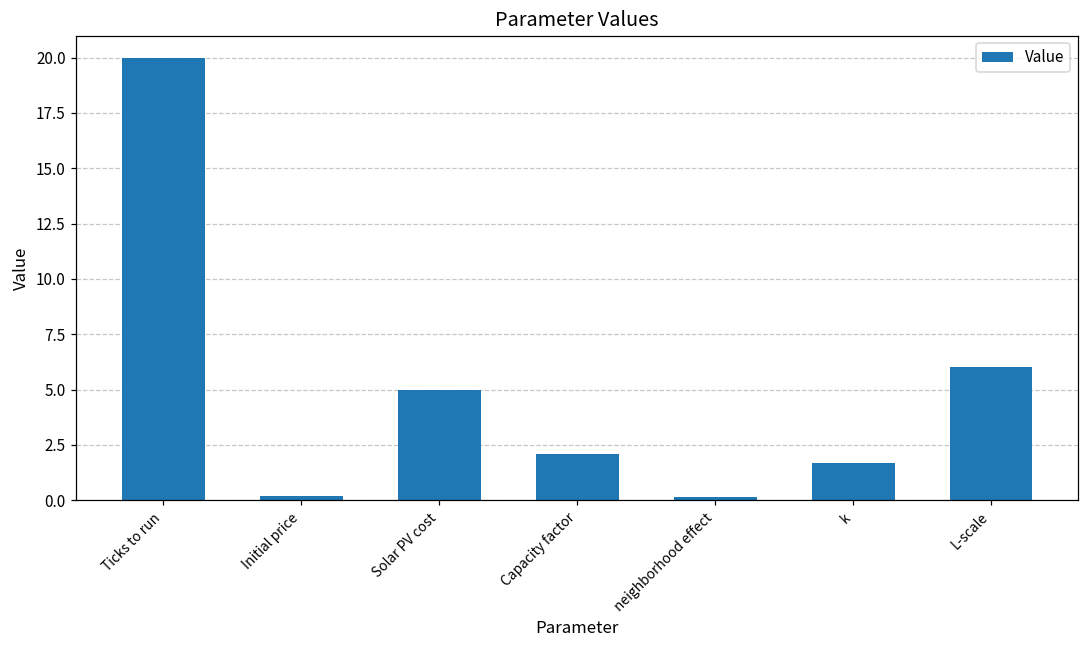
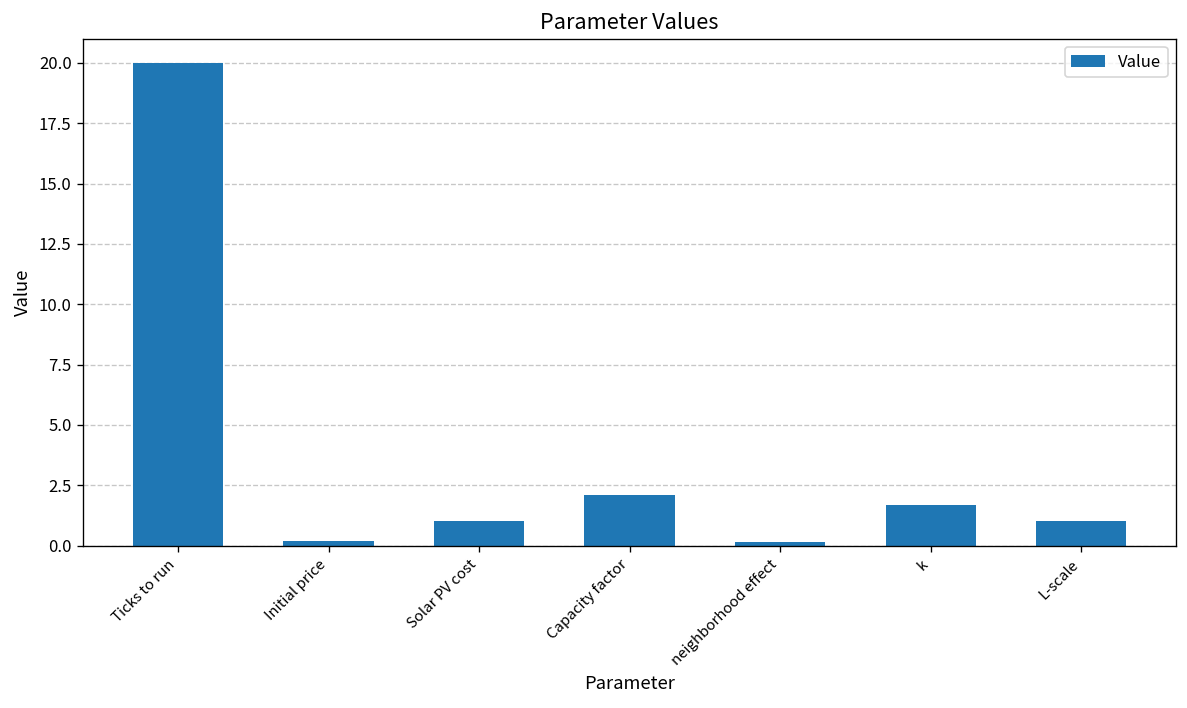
  {
    "Ticks to run": 20,
    "Initial price": 0.2,
-   "Solar PV cost": 5,
+   "Solar PV cost": 1,
    "Capacity factor": 2,
    "neighborhood effect": 0.2,
    "k": 1.7,
-   "L-scale": 6
+   "L-scale": 1
  }
